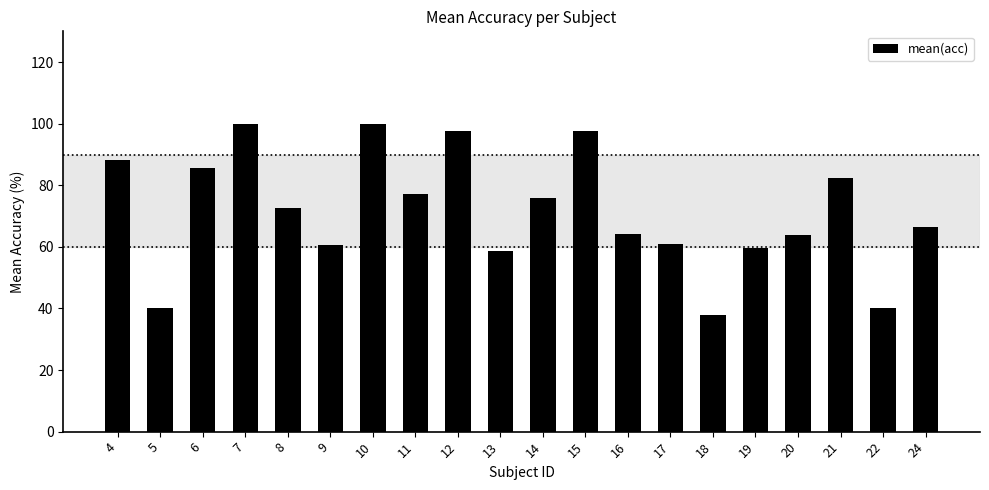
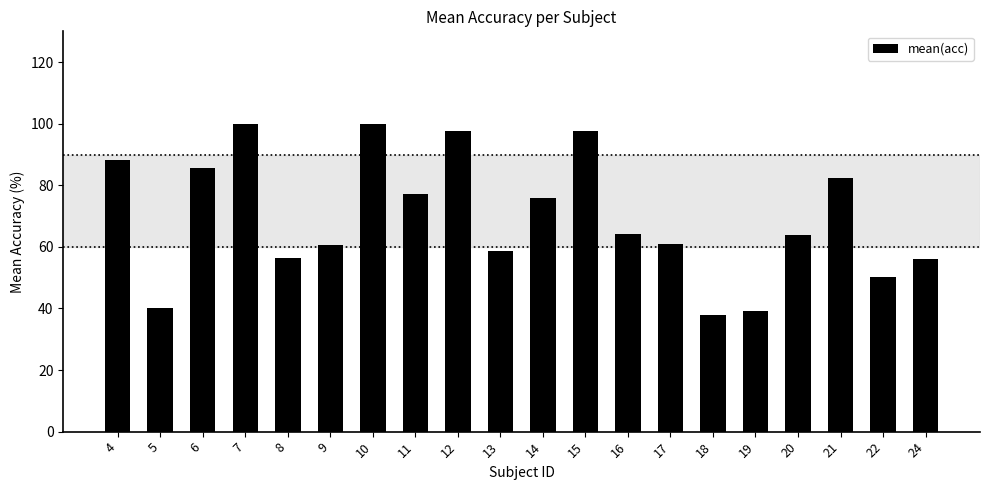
  {
    "4": 88,
    "5": 40,
    "6": 86,
    "7": 100,
-   "8": 73,
+   "8": 56,
    "9": 61,
    "10": 100,
    "11": 77,
    "12": 98,
    "13": 59,
    "14": 76,
    "15": 98,
    "16": 64,
    "17": 61,
    "18": 38,
-   "19": 60,
+   "19": 39,
    "20": 64,
    "21": 83,
-   "22": 40,
-   "24": 66
+   "22": 50,
+   "24": 56
  }
